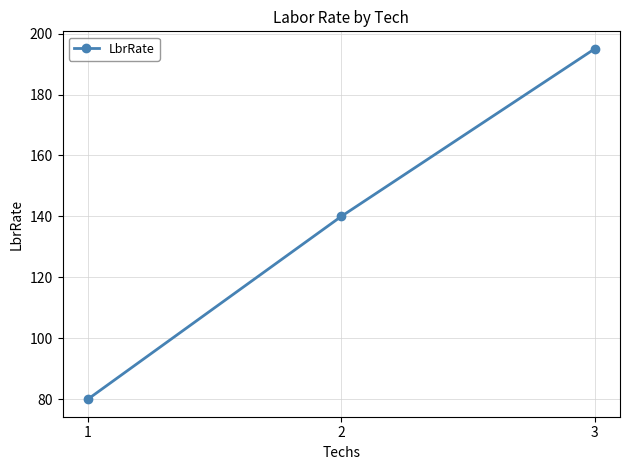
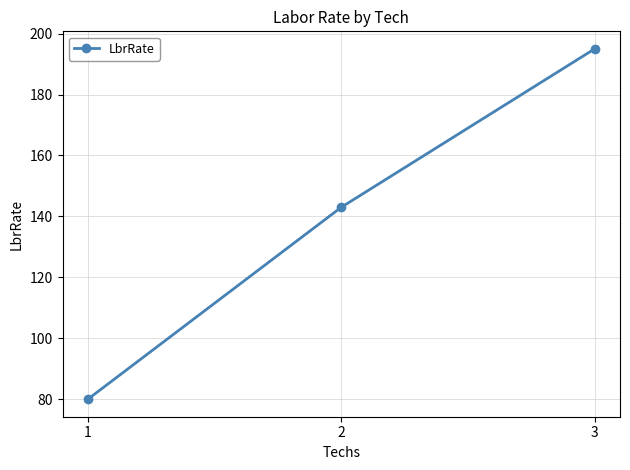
  {
    "1": 80,
-   "2": 140,
+   "2": 143,
    "3": 195
  }
